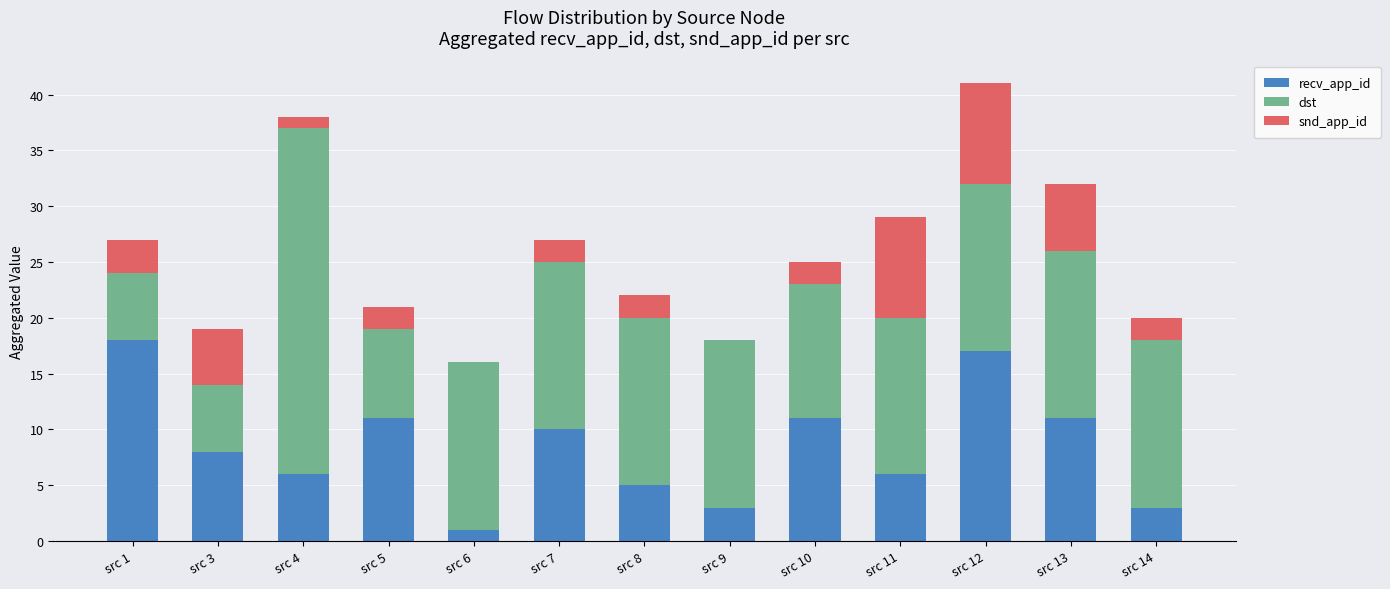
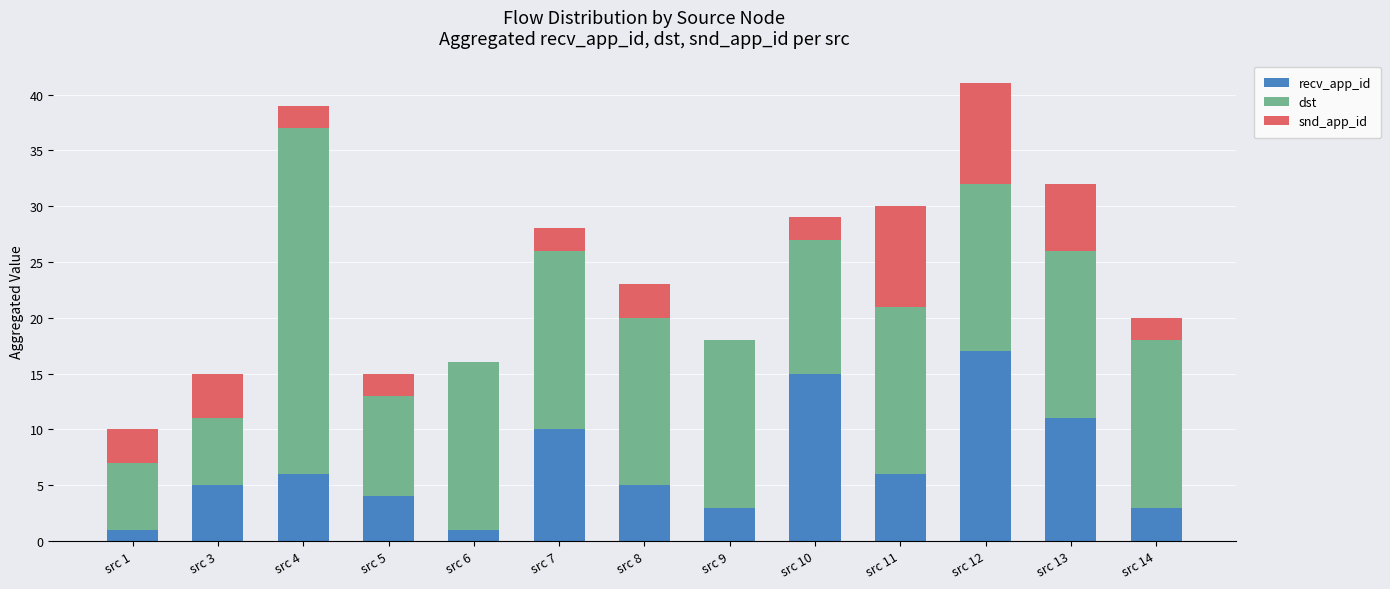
  {
    "recv_app_id": {
-     "src 1": 18,
-     "src 3": 8,
+     "src 1": 1,
+     "src 3": 5,
      "src 4": 6,
-     "src 5": 11,
+     "src 5": 4,
      "src 6": 1,
      "src 7": 10,
      "src 8": 5,
      "src 9": 3,
-     "src 10": 11,
+     "src 10": 15,
      "src 11": 6,
      "src 12": 17,
      "src 13": 11,
      "src 14": 3
    },
    "dst": {
      "src 1": 6,
      "src 3": 6,
      "src 4": 31,
-     "src 5": 8,
+     "src 5": 9,
      "src 6": 15,
-     "src 7": 15,
+     "src 7": 16,
      "src 8": 15,
      "src 9": 15,
      "src 10": 12,
-     "src 11": 14,
+     "src 11": 15,
      "src 12": 15,
      "src 13": 15,
      "src 14": 15
    },
    "snd_app_id": {
      "src 1": 3,
-     "src 3": 5,
-     "src 4": 1,
+     "src 3": 4,
+     "src 4": 2,
      "src 5": 2,
      "src 6": 0,
      "src 7": 2,
-     "src 8": 2,
+     "src 8": 3,
      "src 9": 0,
      "src 10": 2,
      "src 11": 9,
      "src 12": 9,
      "src 13": 6,
      "src 14": 2
    }
  }
